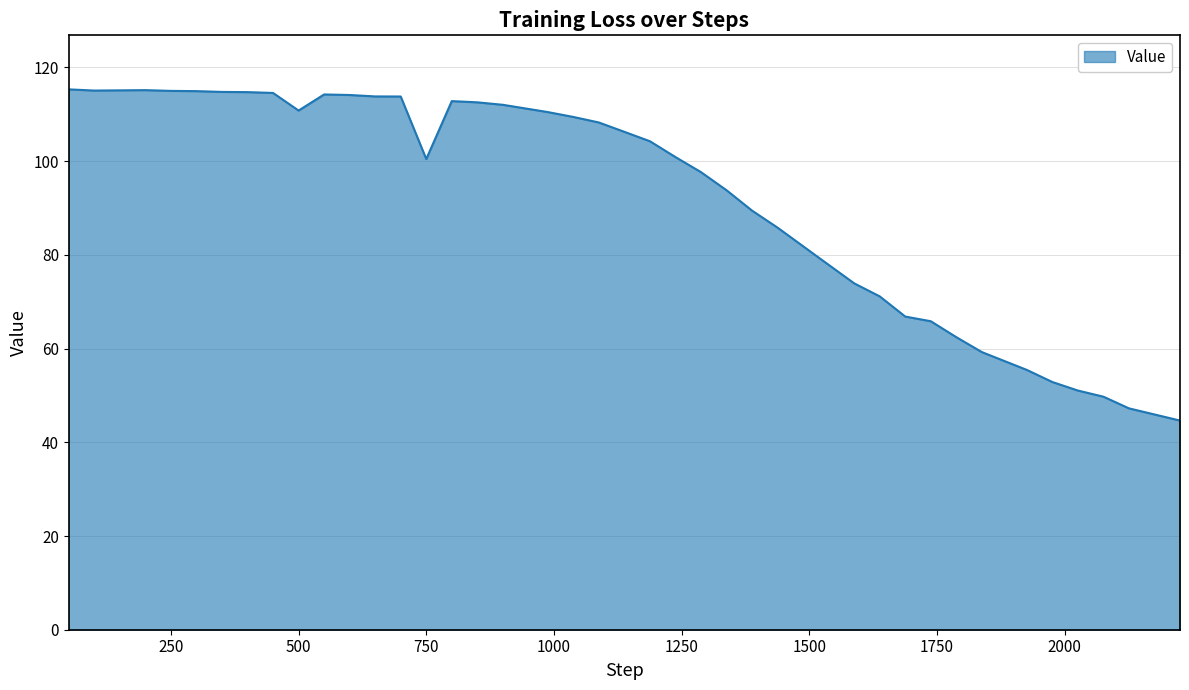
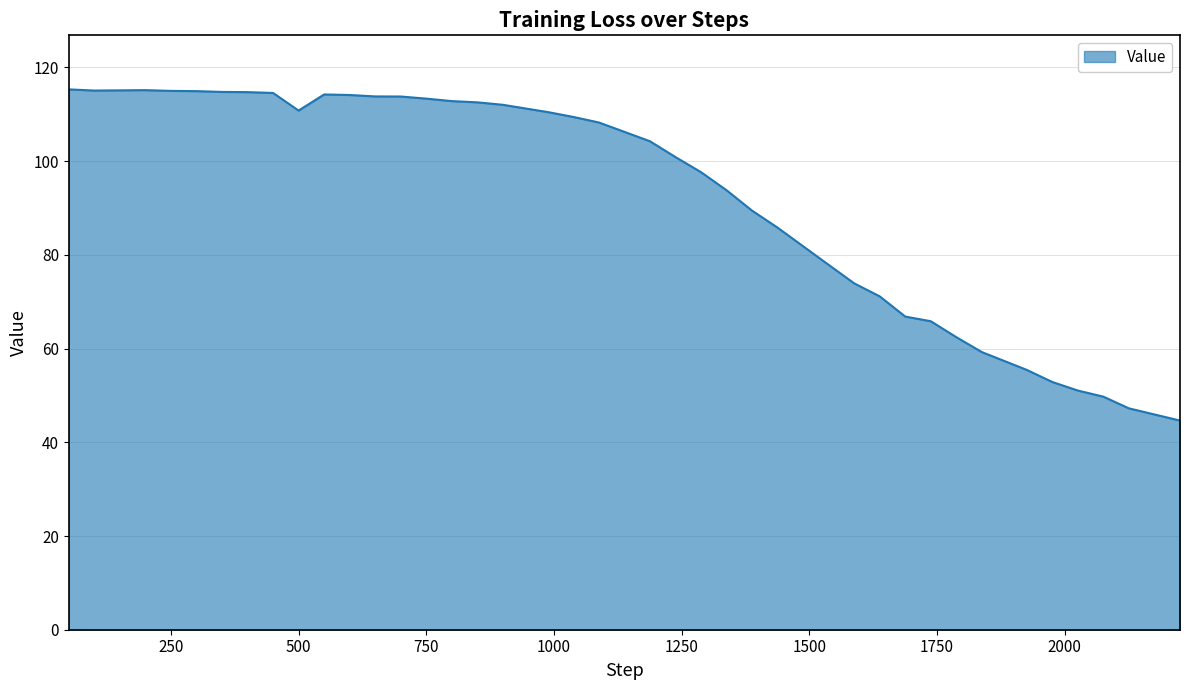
  {
    "250": 115,
    "500": 111,
-   "750": 100
+   "750": 113
  }
